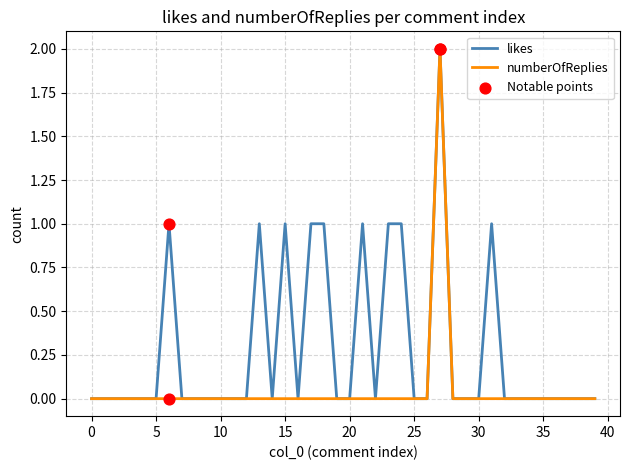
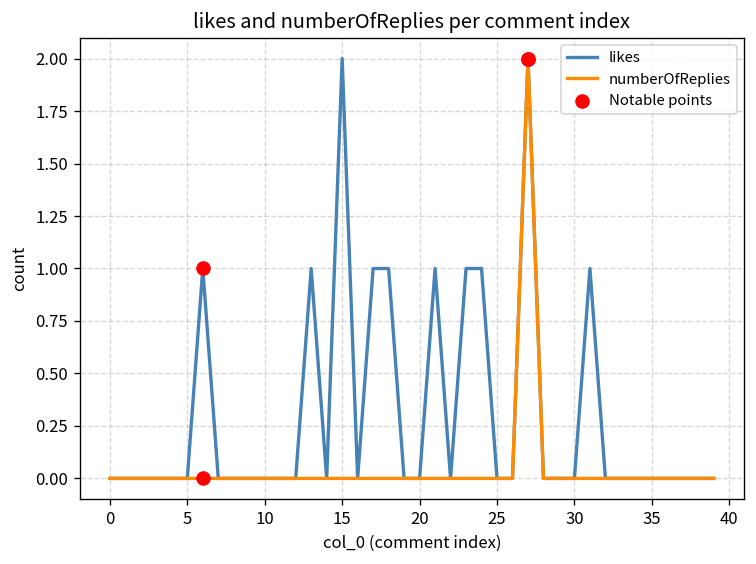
  {
    "likes": {
-     "15": 1
+     "15": 2
    },
    "numberOfReplies": {
      "15": 0
    }
  }
